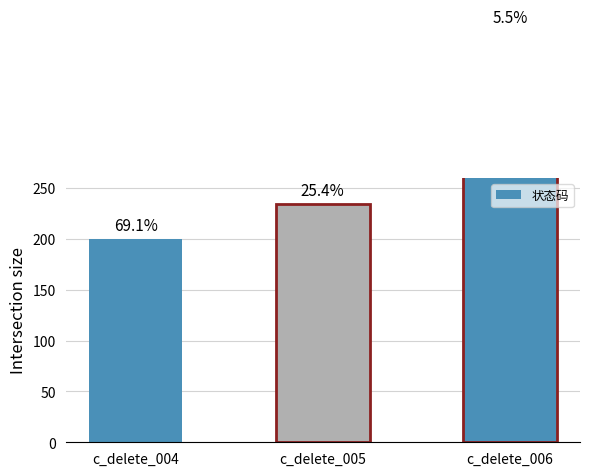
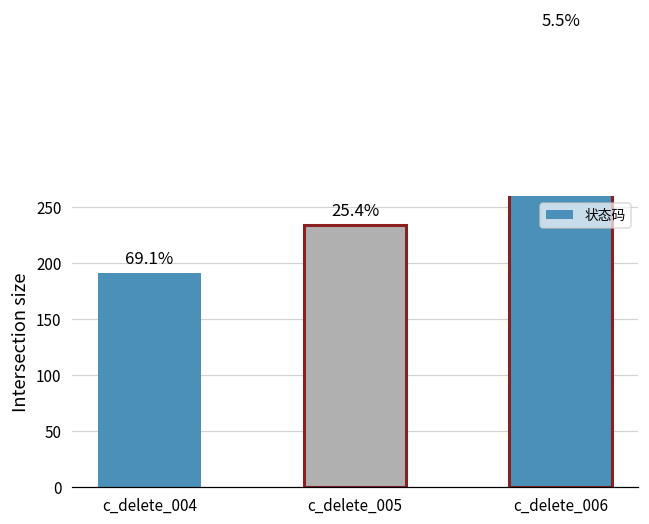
  {
-   "c_delete_004": 200
+   "c_delete_004": 191
  }
